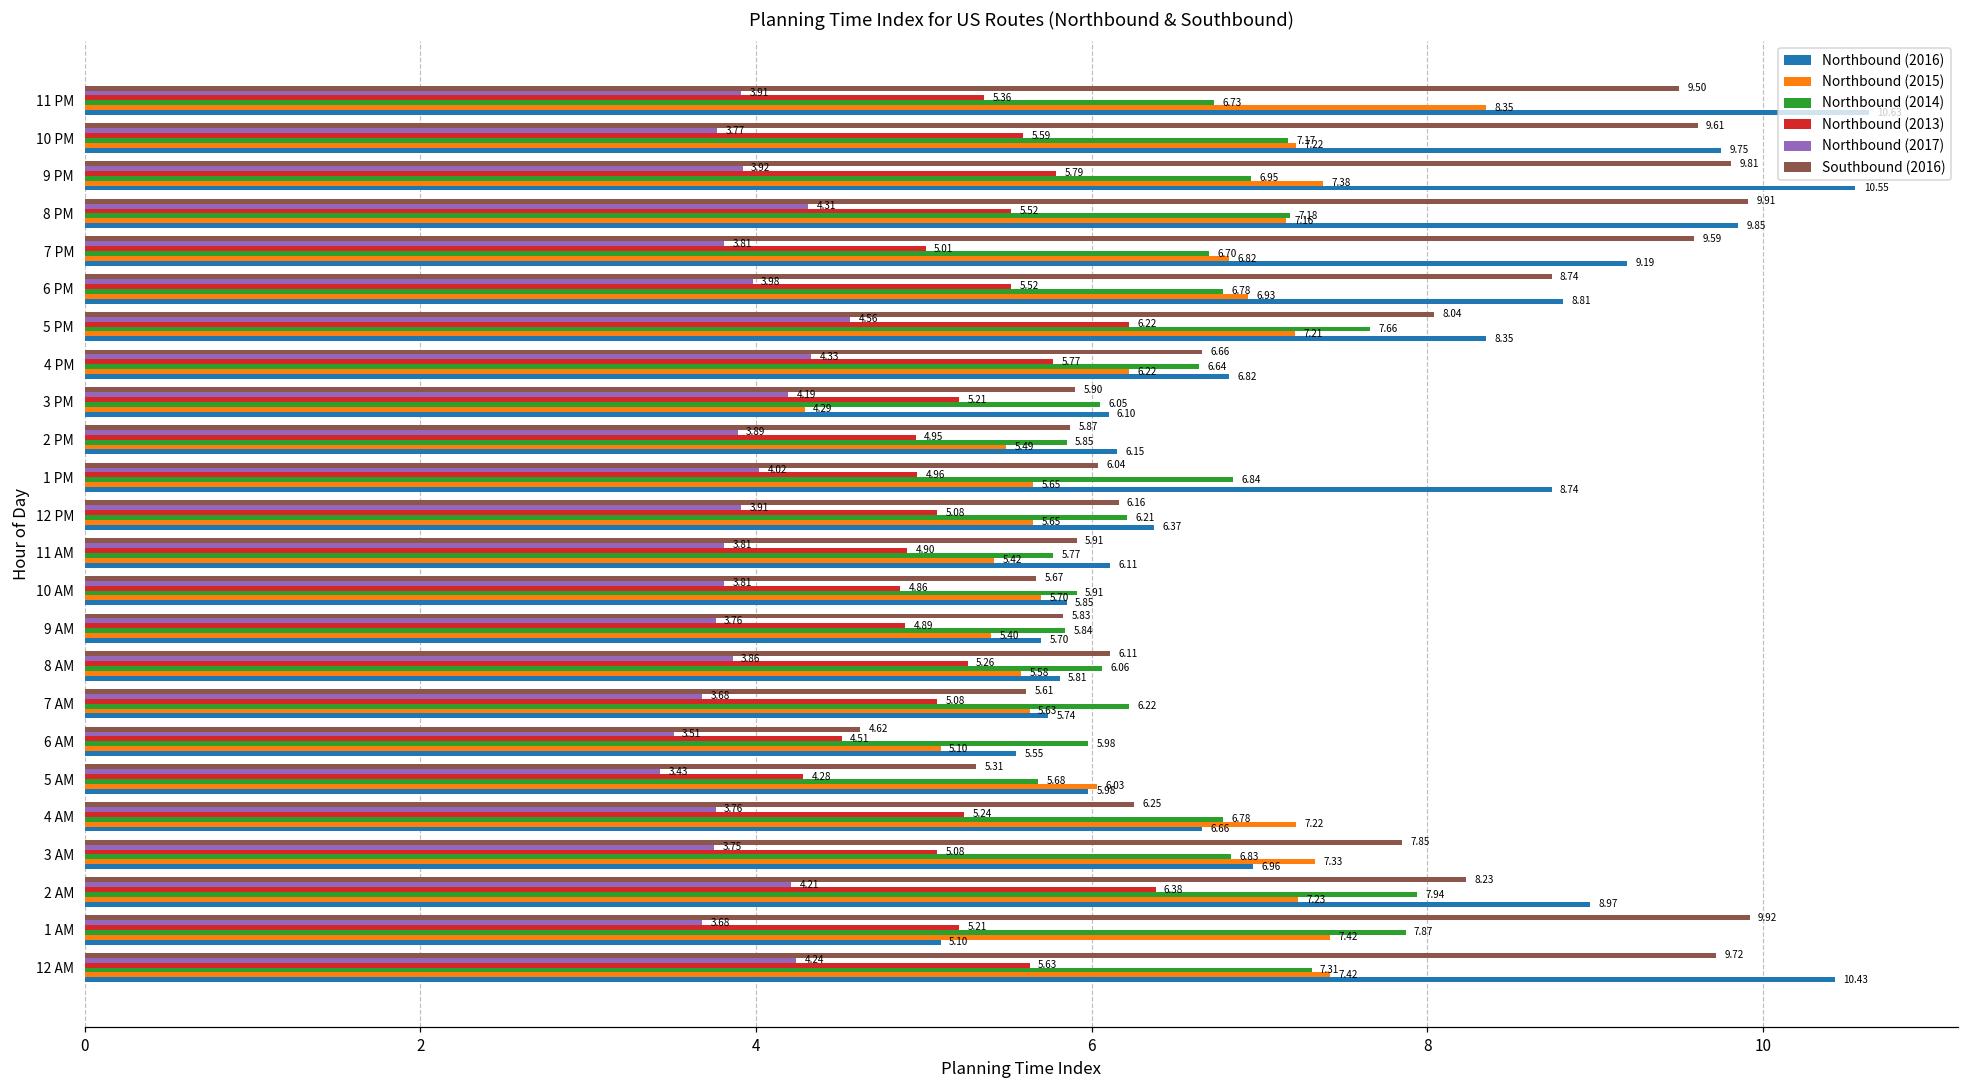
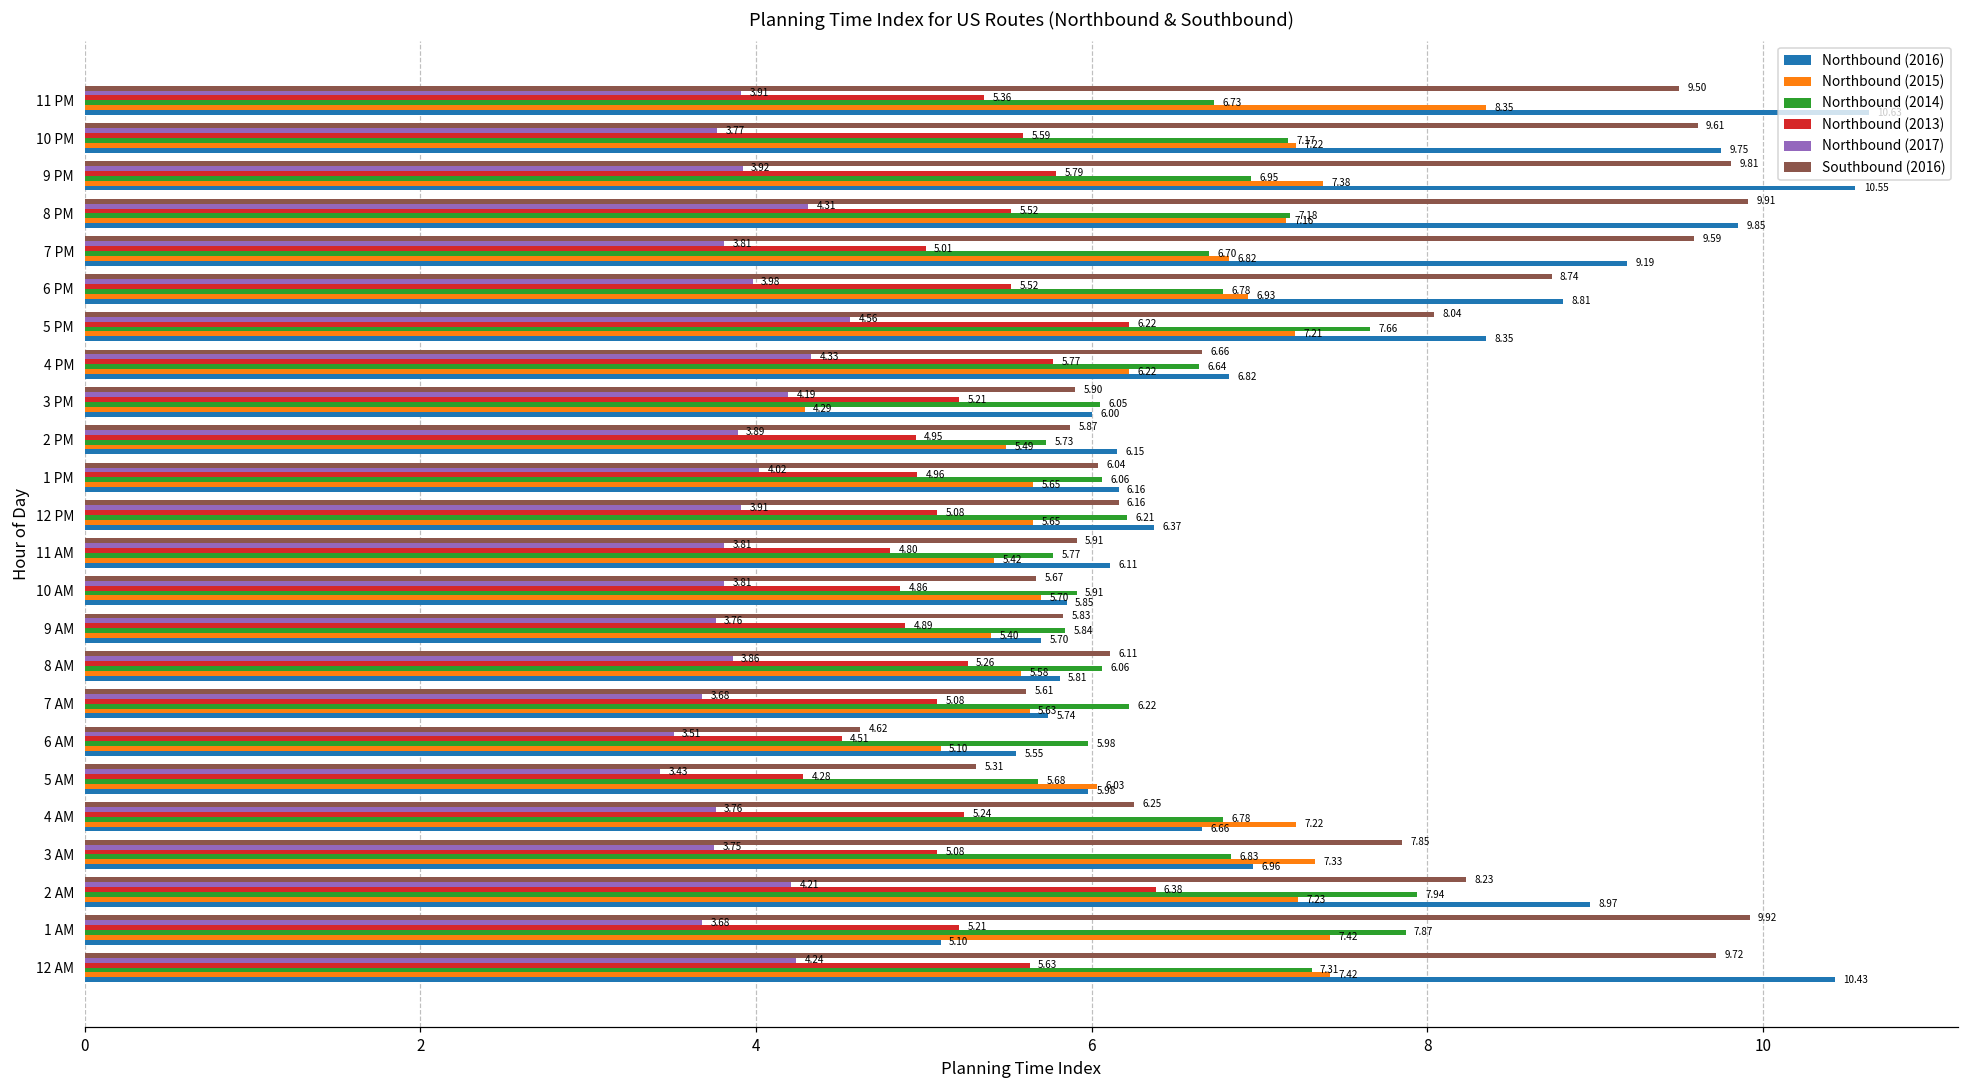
  {
    "Northbound (2016)": {
      "10 PM": 9.75,
      "9 PM": 10.55,
      "8 PM": 9.85,
      "7 PM": 9.19,
      "6 PM": 8.81,
      "5 PM": 8.35,
      "4 PM": 6.82,
-     "3 PM": 6.10,
+     "3 PM": 6.00,
      "2 PM": 6.15,
-     "1 PM": 8.74,
+     "1 PM": 6.16,
      "12 PM": 6.37,
      "11 AM": 6.11,
      "10 AM": 5.85,
      "9 AM": 5.70,
      "8 AM": 5.81,
      "7 AM": 5.74,
      "6 AM": 5.55,
      "4 AM": 6.66,
      "3 AM": 6.96,
      "2 AM": 8.97,
      "1 AM": 5.10,
      "12 AM": 10.43
    },
    "Northbound (2015)": {
      "11 PM": 8.35,
      "9 PM": 7.38,
      "7 PM": 6.82,
      "6 PM": 6.93,
      "5 PM": 7.21,
      "4 PM": 6.22,
      "3 PM": 4.29,
      "2 PM": 5.49,
      "1 PM": 5.65,
      "12 PM": 5.65,
      "11 AM": 5.42,
      "10 AM": 5.70,
      "9 AM": 5.40,
      "8 AM": 5.58,
      "7 AM": 5.63,
      "6 AM": 5.10,
      "4 AM": 7.22,
      "3 AM": 7.33,
      "2 AM": 7.23,
      "1 AM": 7.42,
      "12 AM": 7.42
    },
    "Northbound (2014)": {
      "11 PM": 6.73,
      "9 PM": 6.95,
      "7 PM": 6.70,
      "6 PM": 6.78,
      "5 PM": 7.66,
      "4 PM": 6.64,
      "3 PM": 6.05,
-     "2 PM": 5.85,
-     "1 PM": 6.84,
+     "2 PM": 5.73,
+     "1 PM": 6.06,
      "12 PM": 6.21,
      "11 AM": 5.77,
      "10 AM": 5.91,
      "9 AM": 5.84,
      "8 AM": 6.06,
      "7 AM": 6.22,
      "6 AM": 5.98,
      "5 AM": 5.68,
      "4 AM": 6.78,
      "3 AM": 6.83,
      "2 AM": 7.94,
      "1 AM": 7.87,
      "12 AM": 7.31
    },
    "Northbound (2013)": {
      "11 PM": 5.36,
      "10 PM": 5.59,
      "9 PM": 5.79,
      "8 PM": 5.52,
      "7 PM": 5.01,
      "6 PM": 5.52,
      "5 PM": 6.22,
      "4 PM": 5.77,
      "3 PM": 5.21,
      "2 PM": 4.95,
      "1 PM": 4.96,
      "12 PM": 5.08,
-     "11 AM": 4.90,
+     "11 AM": 4.80,
      "10 AM": 4.86,
      "9 AM": 4.89,
      "8 AM": 5.26,
      "7 AM": 5.08,
      "6 AM": 4.51,
      "5 AM": 4.28,
      "4 AM": 5.24,
      "3 AM": 5.08,
      "2 AM": 6.38,
      "1 AM": 5.21,
      "12 AM": 5.63
    },
    "Northbound (2017)": {
      "11 PM": 3.91,
      "10 PM": 3.77,
      "9 PM": 3.92,
      "8 PM": 4.31,
      "7 PM": 3.81,
      "6 PM": 3.98,
      "5 PM": 4.56,
      "4 PM": 4.33,
      "3 PM": 4.19,
      "2 PM": 3.89,
      "1 PM": 4.02,
      "12 PM": 3.91,
      "11 AM": 3.81,
      "10 AM": 3.81,
      "9 AM": 3.76,
      "8 AM": 3.86,
      "7 AM": 3.68,
      "6 AM": 3.51,
      "5 AM": 3.43,
      "4 AM": 3.76,
      "3 AM": 3.75,
      "2 AM": 4.21,
      "1 AM": 3.68,
      "12 AM": 4.24
    },
    "Southbound (2016)": {
      "11 PM": 9.50,
      "10 PM": 9.61,
      "9 PM": 9.81,
      "8 PM": 9.91,
      "7 PM": 9.59,
      "6 PM": 8.74,
      "5 PM": 8.04,
      "4 PM": 6.66,
      "3 PM": 5.90,
      "2 PM": 5.87,
      "1 PM": 6.04,
      "12 PM": 6.16,
      "11 AM": 5.91,
      "10 AM": 5.67,
      "9 AM": 5.83,
      "8 AM": 6.11,
      "7 AM": 5.61,
      "6 AM": 4.62,
      "5 AM": 5.31,
      "4 AM": 6.25,
      "3 AM": 7.85,
      "2 AM": 8.23,
      "1 AM": 9.92,
      "12 AM": 9.72
    }
  }
